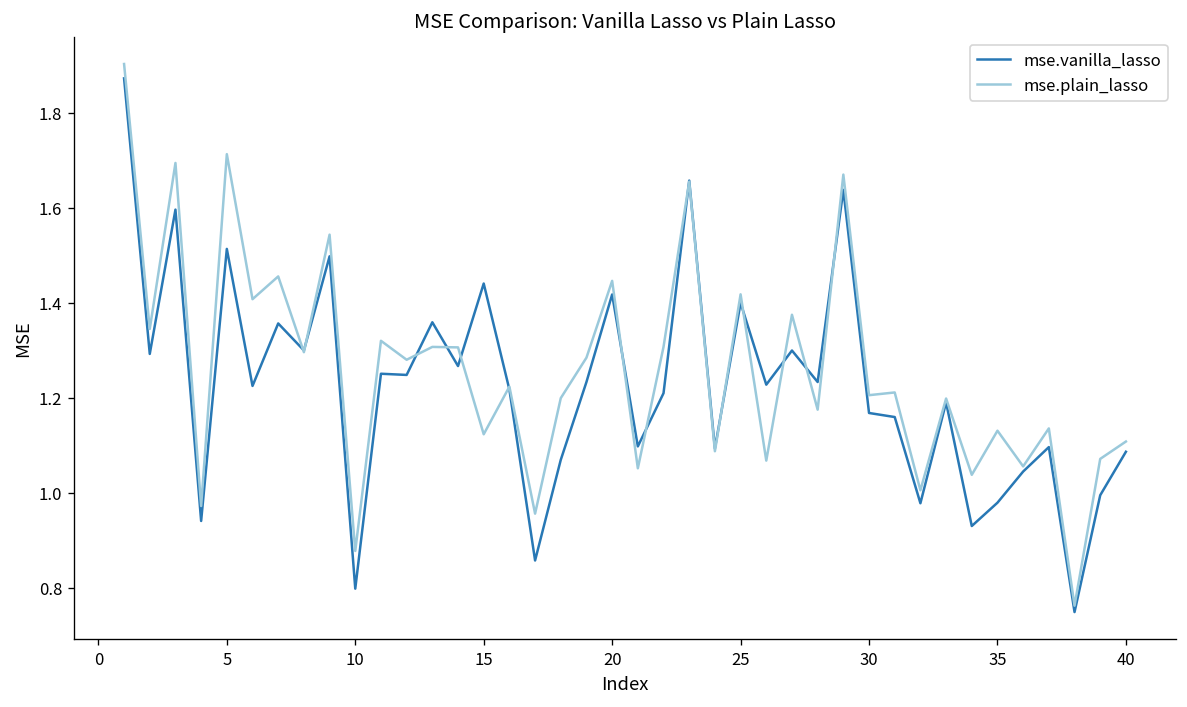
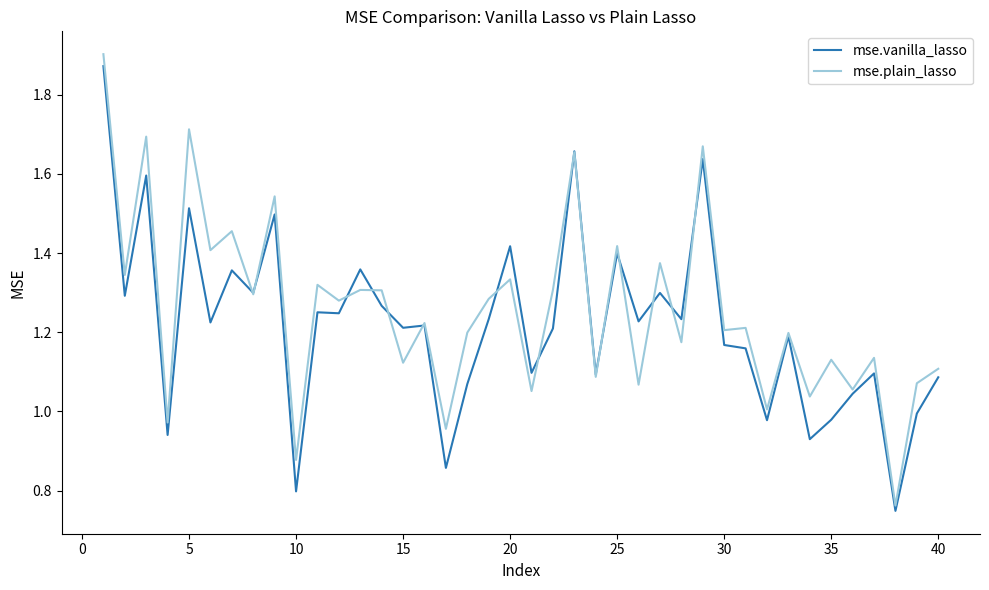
  {
    "mse.vanilla_lasso": {
      "5": 1.51,
      "10": 0.80,
-     "15": 1.44,
+     "15": 1.21,
      "20": 1.42,
      "25": 1.40,
      "30": 1.17,
      "35": 0.98,
      "40": 1.09
    },
    "mse.plain_lasso": {
      "5": 1.71,
      "10": 0.88,
      "15": 1.12,
-     "20": 1.45,
+     "20": 1.33,
      "25": 1.42,
      "30": 1.21,
      "35": 1.13,
      "40": 1.11
    }
  }
